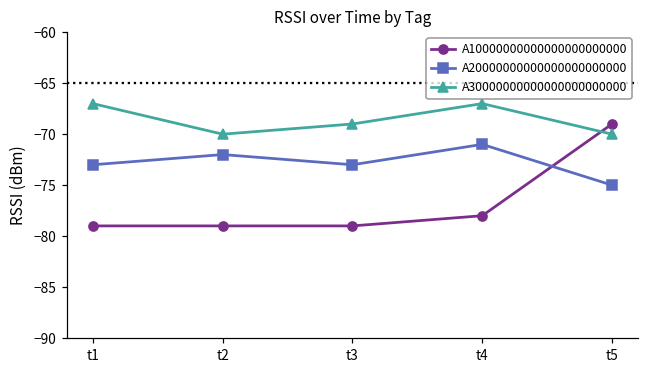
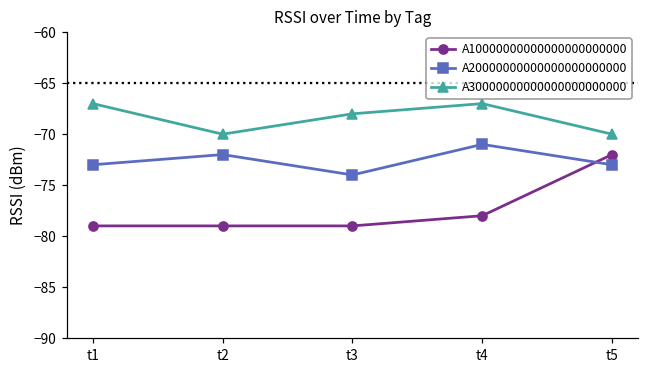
  {
    "A10000000000000000000000": {
      "t1": -79,
      "t2": -79,
      "t3": -79,
      "t4": -78,
-     "t5": -69
+     "t5": -72
    },
    "A20000000000000000000000": {
      "t1": -73,
      "t2": -72,
-     "t3": -73,
+     "t3": -74,
      "t4": -71,
-     "t5": -75
+     "t5": -73
    },
    "A30000000000000000000000": {
      "t1": -67,
      "t2": -70,
-     "t3": -69,
+     "t3": -68,
      "t4": -67,
      "t5": -70
    }
  }
